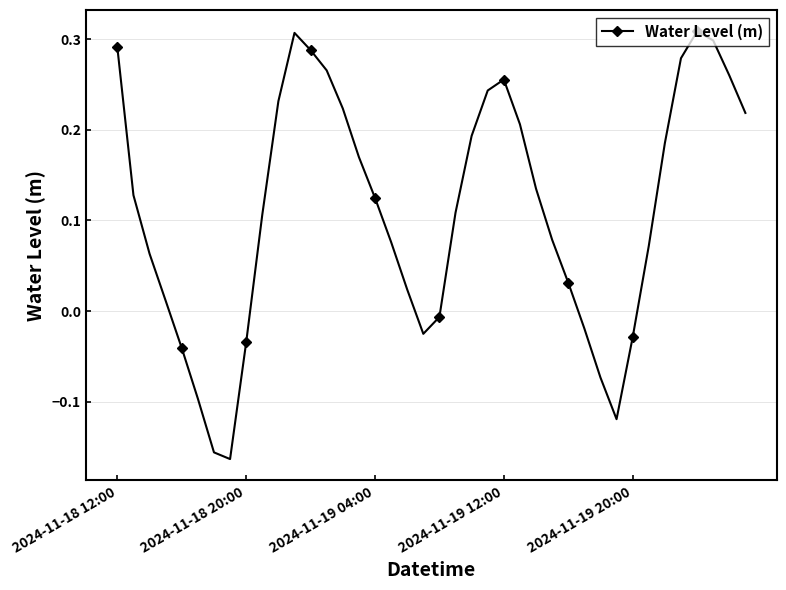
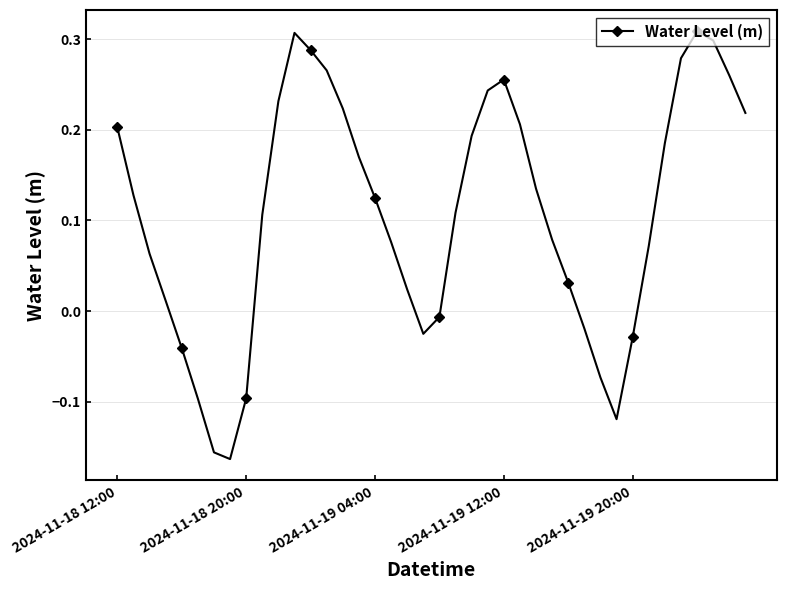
  {
-   "2024-11-18 12:00": 0.29,
-   "2024-11-18 20:00": -0.03,
+   "2024-11-18 12:00": 0.20,
+   "2024-11-18 20:00": -0.10,
    "2024-11-19 04:00": 0.12,
    "2024-11-19 12:00": 0.26,
    "2024-11-19 20:00": -0.03
  }
